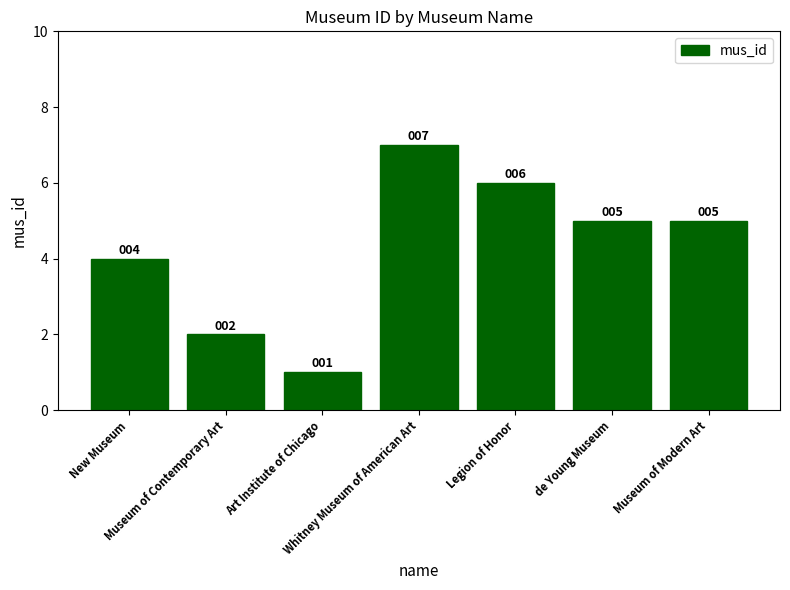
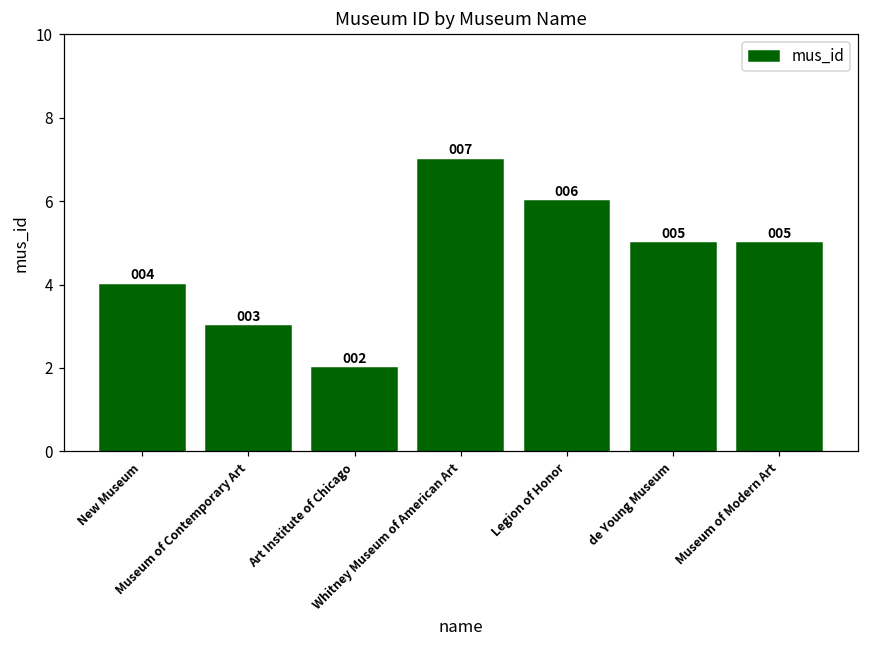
  {
    "New Museum": "004",
-   "Museum of Contemporary Art": "002",
-   "Art Institute of Chicago": "001",
+   "Museum of Contemporary Art": "003",
+   "Art Institute of Chicago": "002",
    "Whitney Museum of American Art": "007",
    "Legion of Honor": "006",
    "de Young Museum": "005",
    "Museum of Modern Art": "005"
  }
